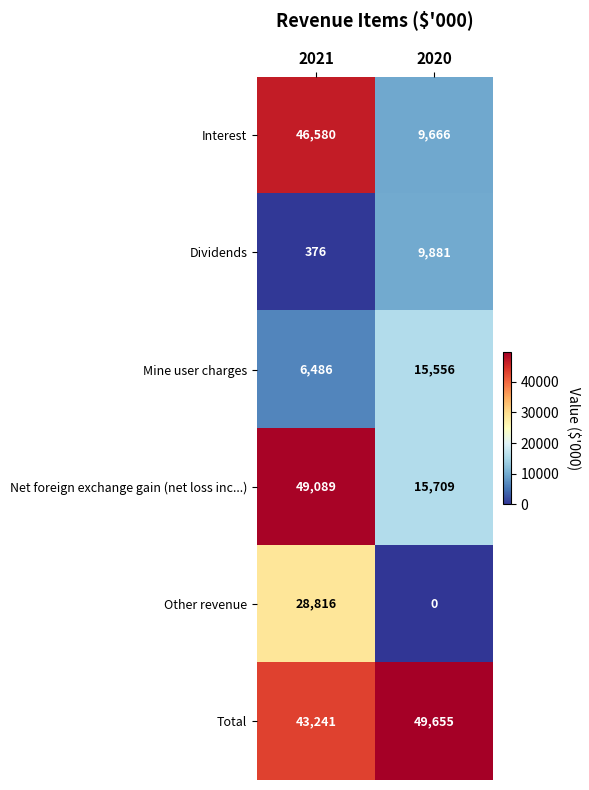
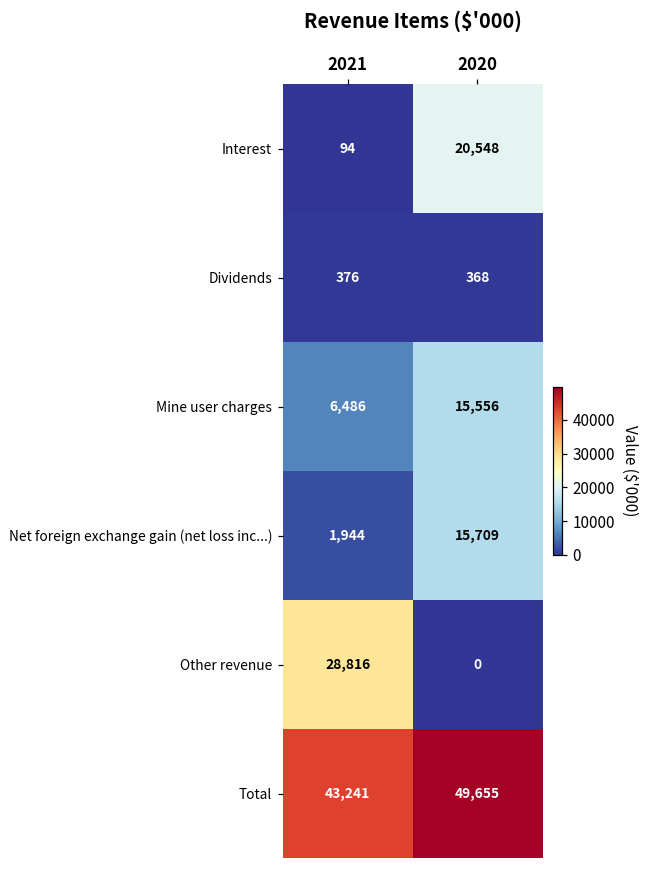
  {
    "Interest": {
-     "2021": "46,580",
-     "2020": "9,666"
+     "2021": "94",
+     "2020": "20,548"
    },
    "Dividends": {
      "2021": "376",
-     "2020": "9,881"
+     "2020": "368"
    },
    "Mine user charges": {
      "2021": "6,486",
      "2020": "15,556"
    },
    "Net foreign exchange gain (net loss inc...)": {
-     "2021": "49,089",
+     "2021": "1,944",
      "2020": "15,709"
    },
    "Other revenue": {
      "2021": "28,816",
      "2020": "0"
    },
    "Total": {
      "2021": "43,241",
      "2020": "49,655"
    }
  }
